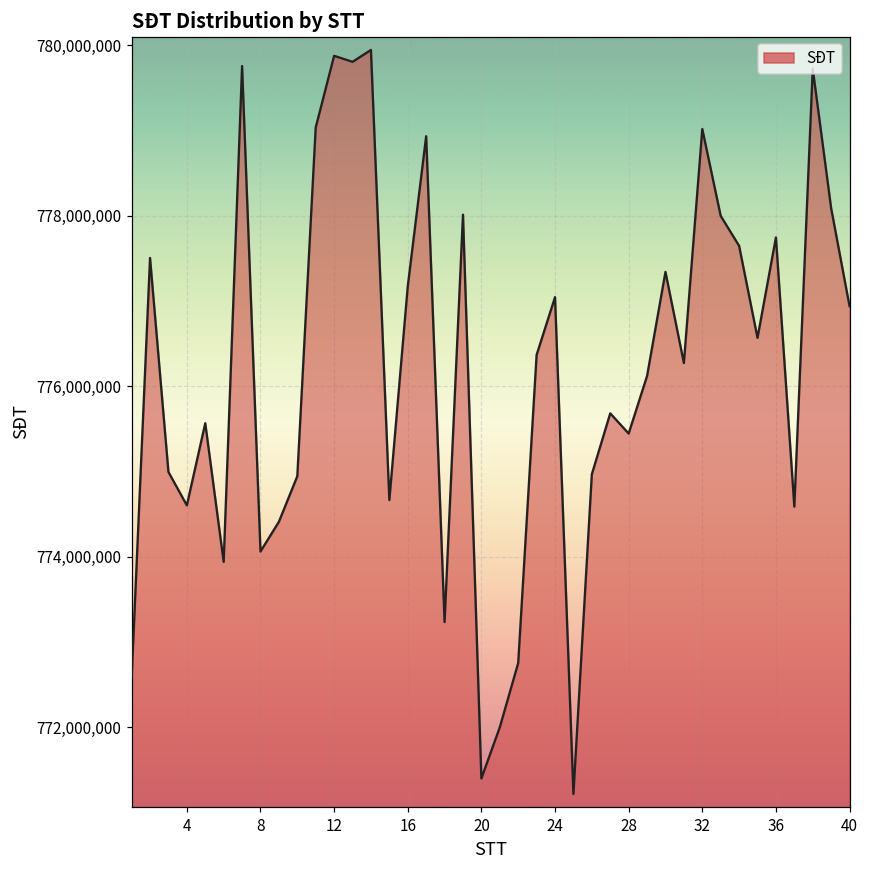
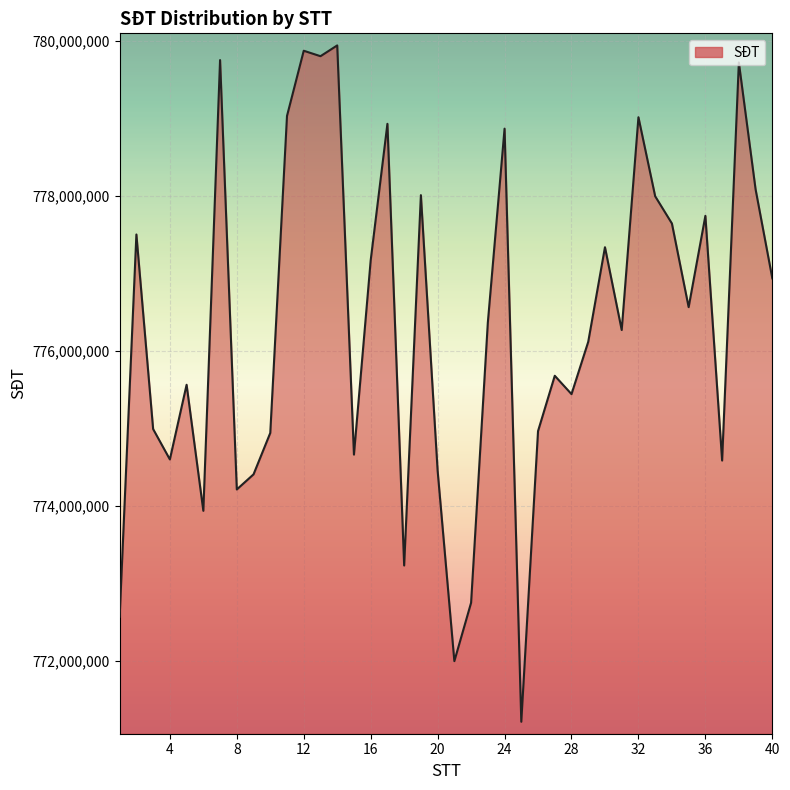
  {
    "4": "774,600,000",
-   "8": "774,100,000",
+   "8": "774,200,000",
    "12": "779,900,000",
    "16": "777,200,000",
-   "20": "771,400,000",
-   "24": "777,000,000",
+   "20": "774,500,000",
+   "24": "778,900,000",
    "28": "775,400,000",
    "32": "779,000,000",
    "36": "777,700,000",
    "40": "776,900,000"
  }
